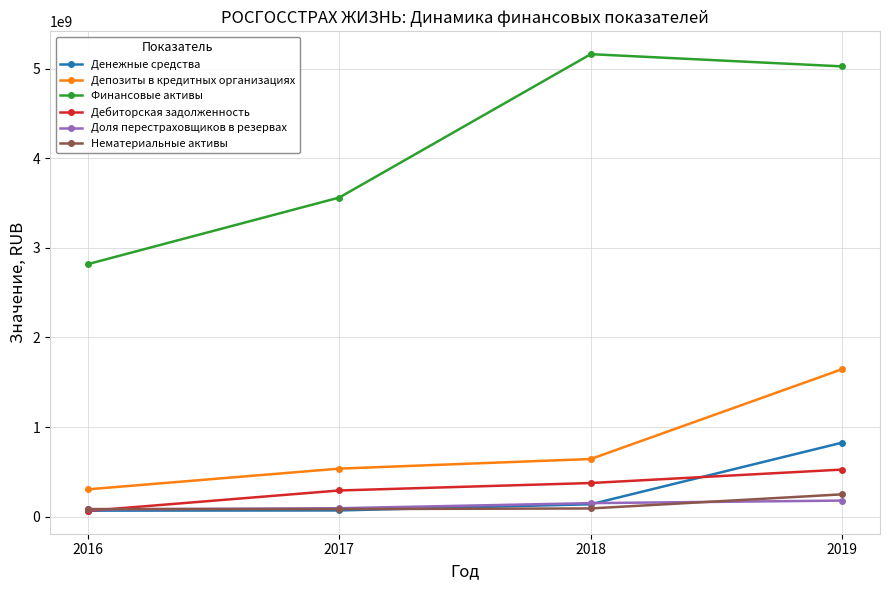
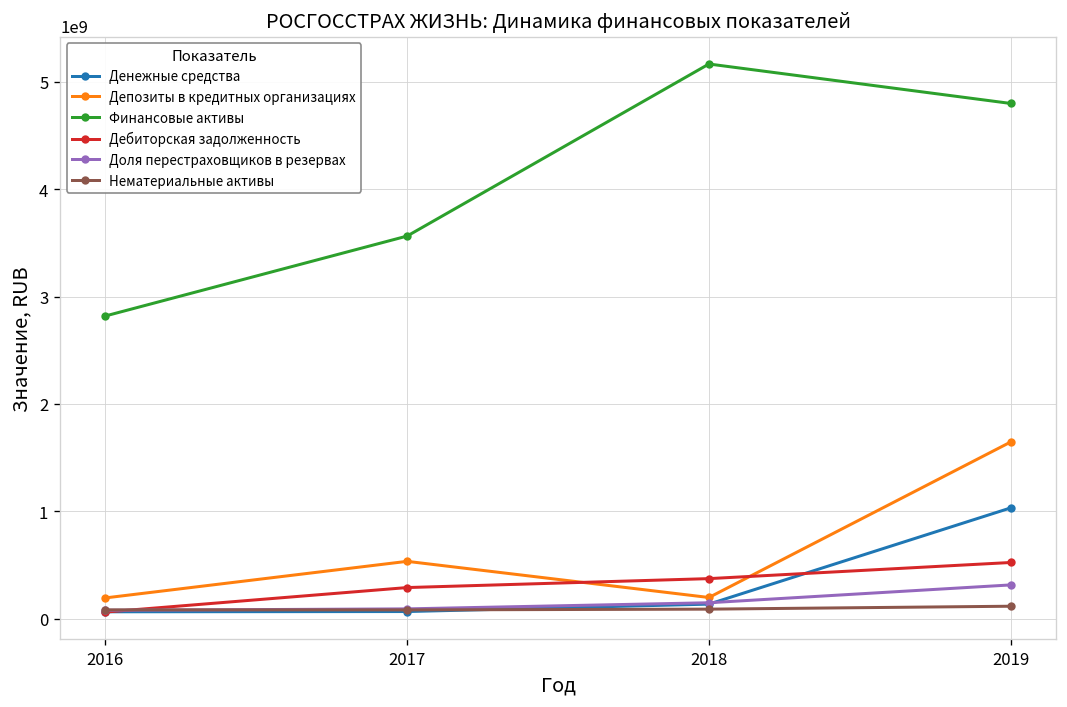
  {
    "Денежные средства": {
-     "2019": 800000000
+     "2019": 1000000000
    },
    "Депозиты в кредитных организациях": {
-     "2016": 300000000,
+     "2016": 200000000,
      "2017": 500000000,
-     "2018": 600000000,
+     "2018": 200000000,
      "2019": 1600000000
    },
    "Финансовые активы": {
      "2016": 2800000000,
      "2017": 3600000000,
      "2018": 5200000000,
-     "2019": 5000000000
+     "2019": 4800000000
    },
    "Дебиторская задолженность": {
      "2017": 300000000,
      "2018": 400000000,
      "2019": 500000000
    },
    "Доля перестраховщиков в резервах": {
-     "2019": 200000000
+     "2019": 300000000
    },
    "Нематериальные активы": {
      "2018": 100000000,
-     "2019": 200000000
+     "2019": 100000000
    }
  }
